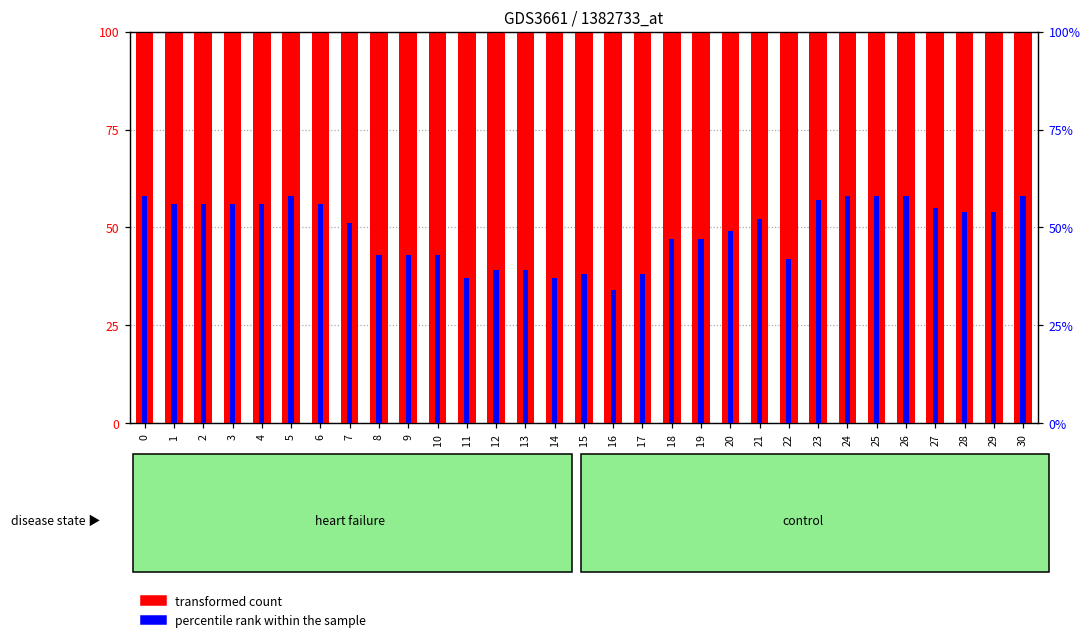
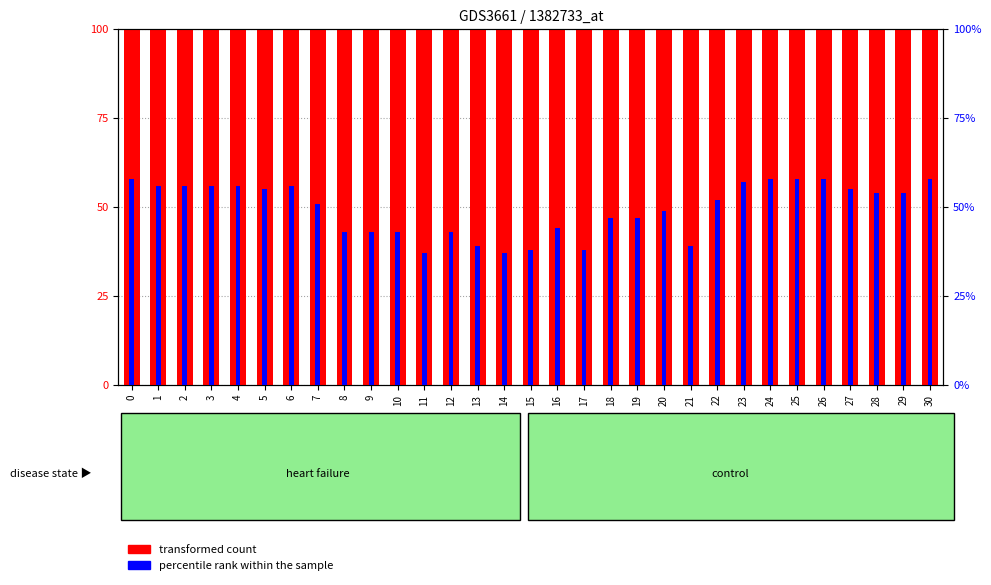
  {
    "percentile rank within the sample": {
      "0": "58%",
      "1": "56%",
      "2": "56%",
      "3": "56%",
      "4": "56%",
-     "5": "58%",
+     "5": "55%",
      "6": "56%",
      "7": "51%",
      "8": "43%",
      "9": "43%",
      "10": "43%",
      "11": "37%",
-     "12": "39%",
+     "12": "43%",
      "13": "39%",
      "14": "37%",
      "15": "38%",
-     "16": "34%",
+     "16": "44%",
      "17": "38%",
      "18": "47%",
      "19": "47%",
      "20": "49%",
-     "21": "52%",
-     "22": "42%",
+     "21": "39%",
+     "22": "52%",
      "23": "57%",
      "24": "58%",
      "25": "58%",
      "26": "58%",
      "27": "55%",
      "28": "54%",
      "29": "54%",
      "30": "58%"
    }
  }
